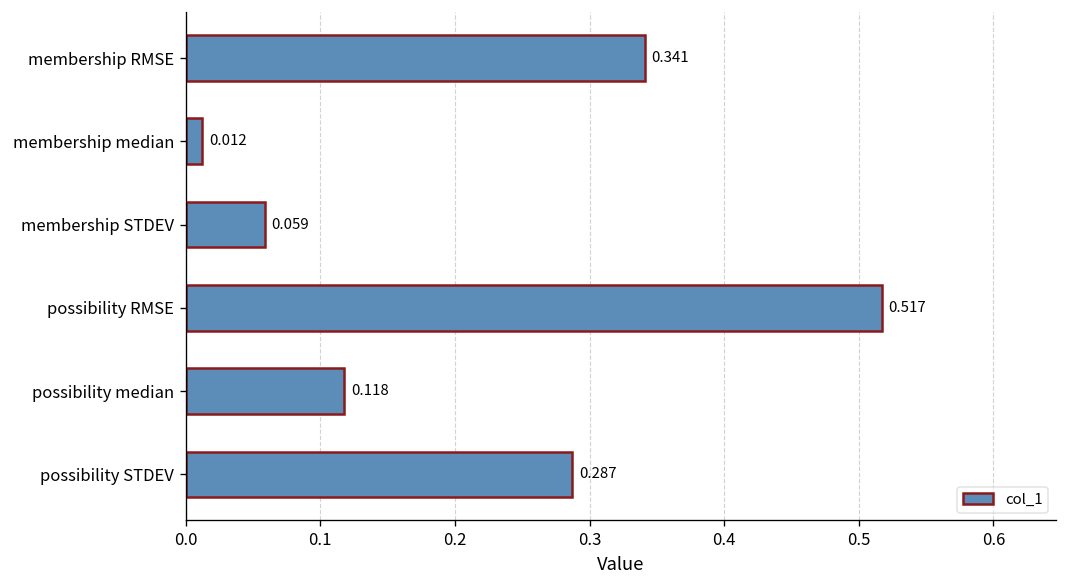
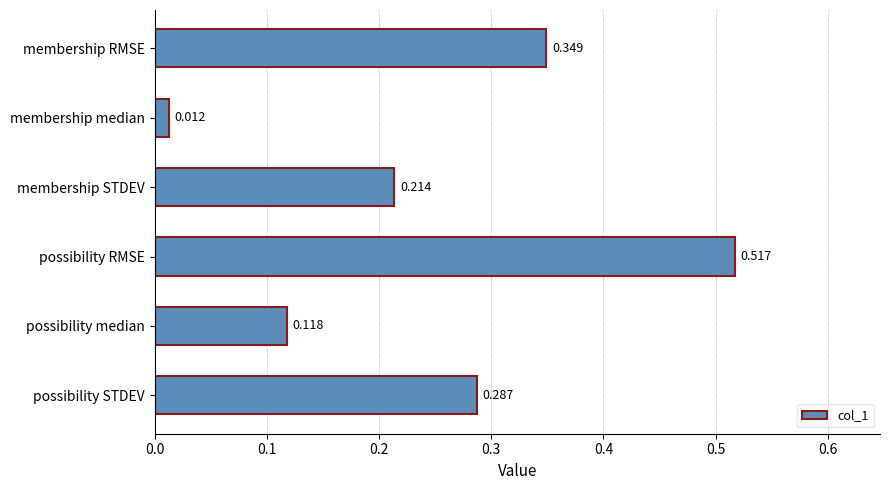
  {
-   "membership RMSE": 0.341,
+   "membership RMSE": 0.349,
    "membership median": 0.012,
-   "membership STDEV": 0.059,
+   "membership STDEV": 0.214,
    "possibility RMSE": 0.517,
    "possibility median": 0.118,
    "possibility STDEV": 0.287
  }
